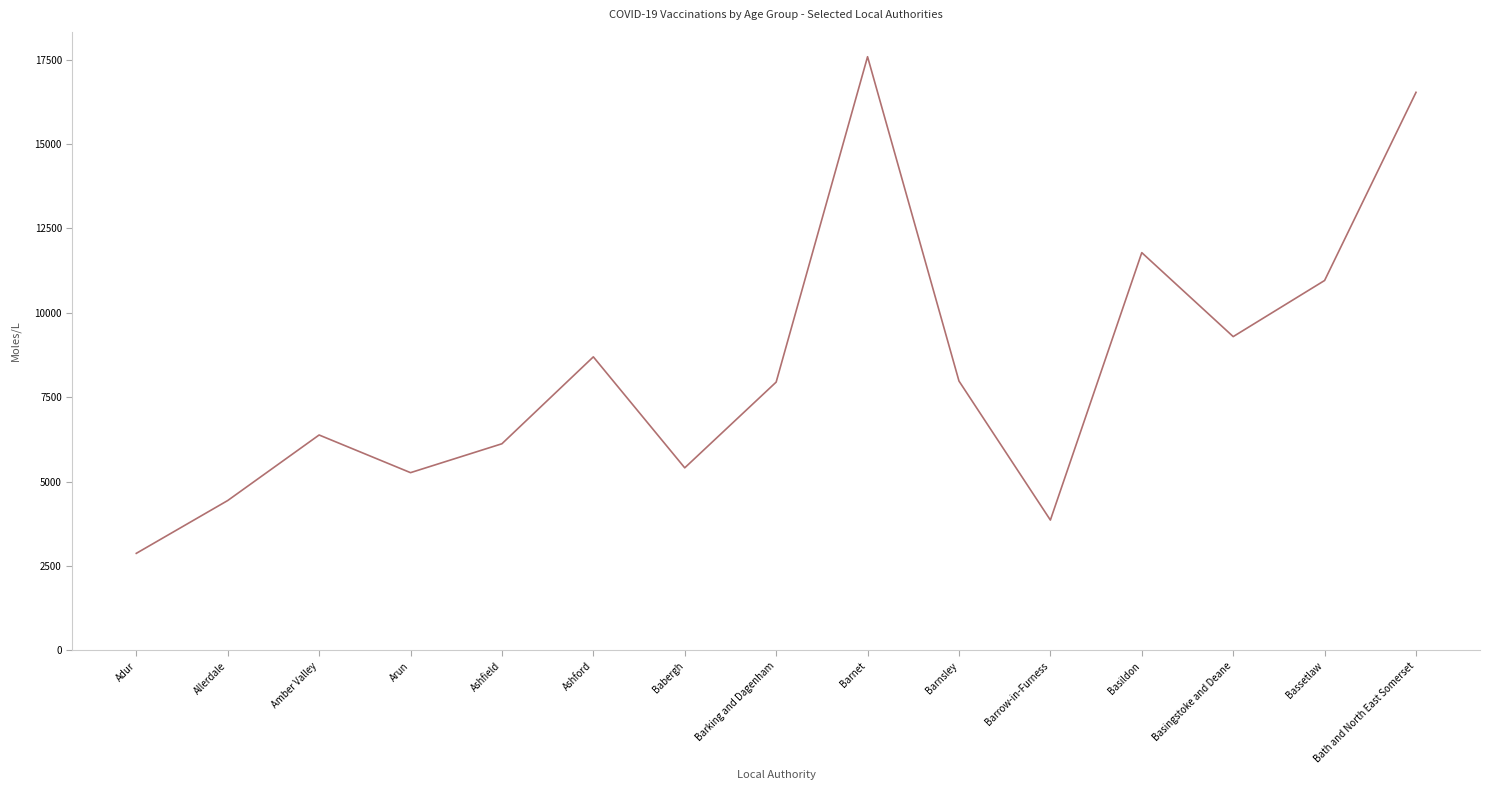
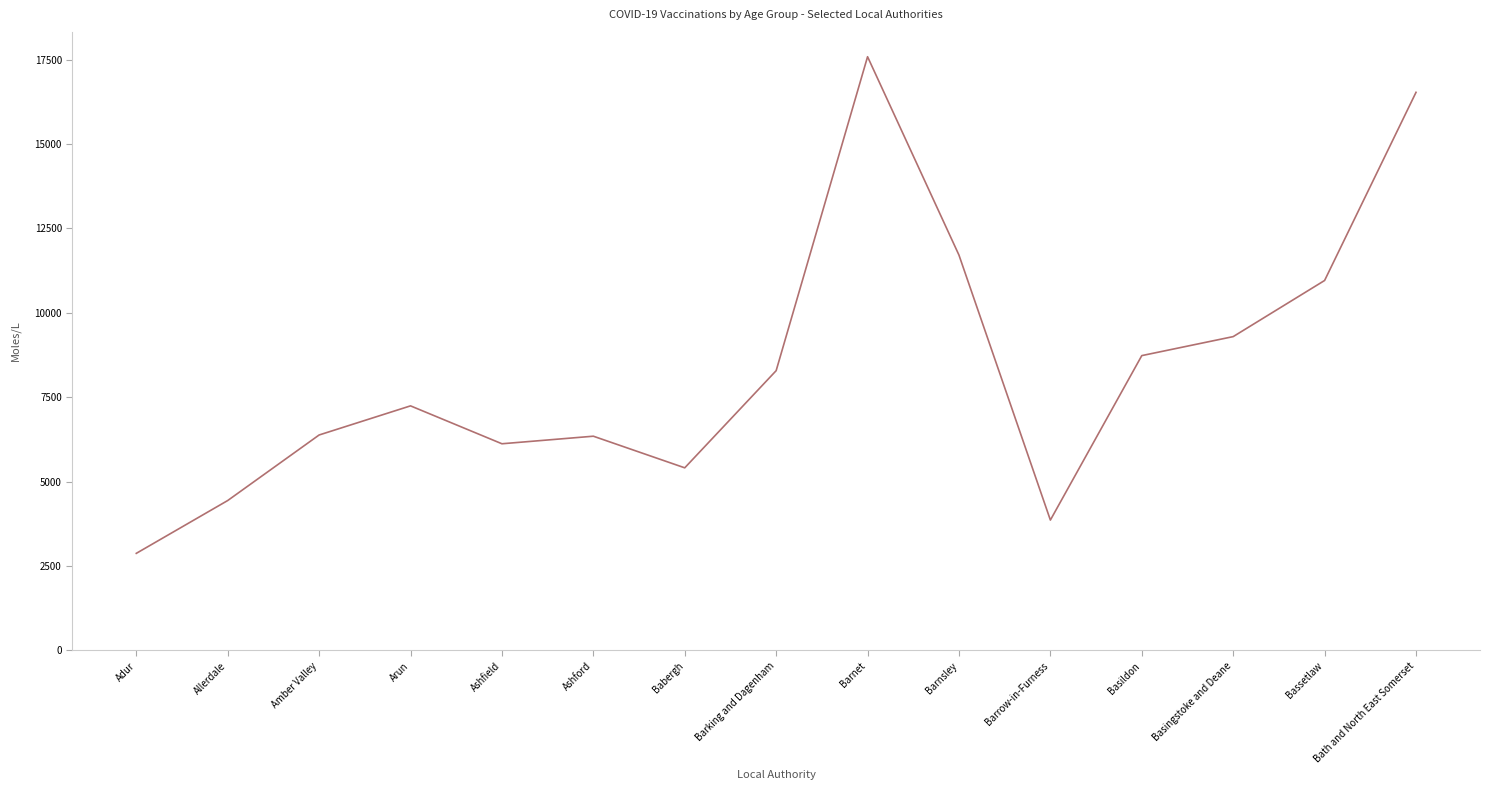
  {
    "Adur": 2900,
    "Allerdale": 4400,
    "Amber Valley": 6400,
-   "Arun": 5300,
+   "Arun": 7200,
    "Ashfield": 6100,
-   "Ashford": 8700,
+   "Ashford": 6300,
    "Babergh": 5400,
-   "Barking and Dagenham": 7900,
+   "Barking and Dagenham": 8300,
    "Barnet": 17600,
-   "Barnsley": 8000,
+   "Barnsley": 11700,
    "Barrow-in-Furness": 3900,
-   "Basildon": 11800,
+   "Basildon": 8700,
    "Basingstoke and Deane": 9300,
    "Bassetlaw": 11000,
    "Bath and North East Somerset": 16500
  }
